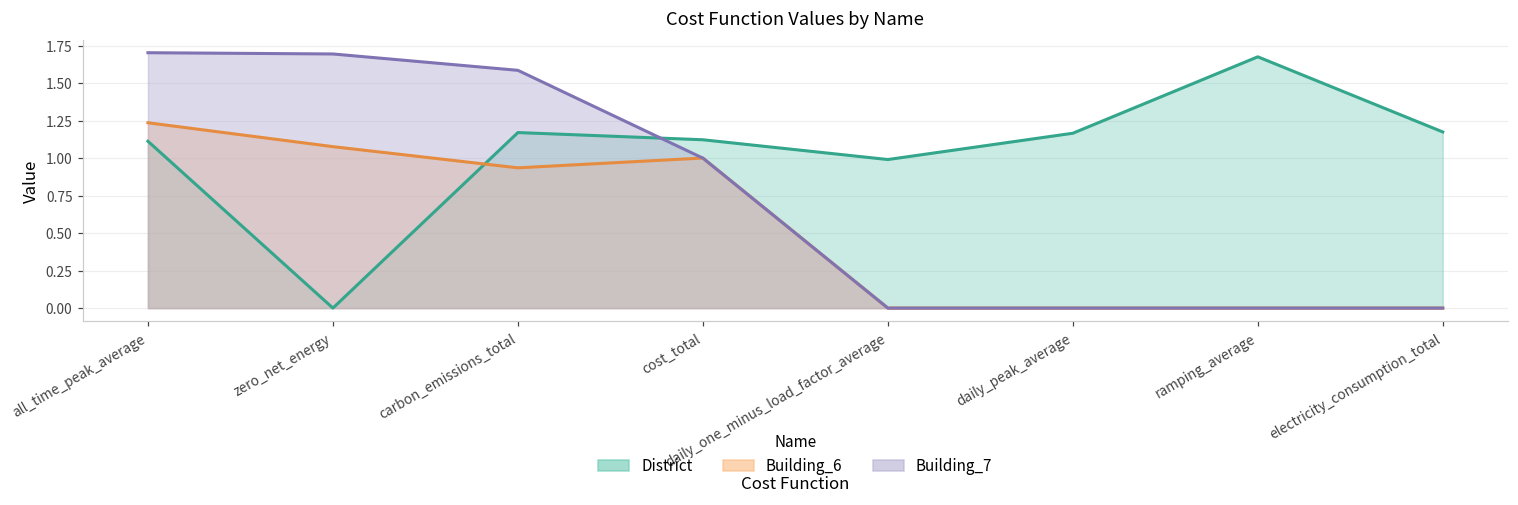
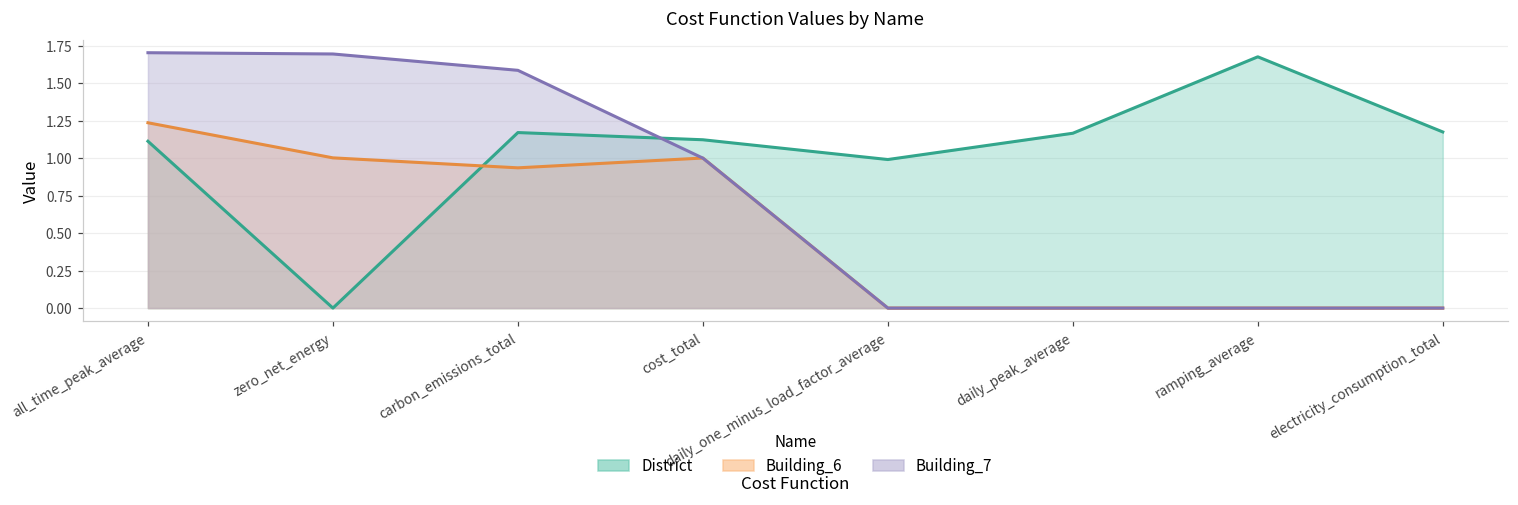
  {
    "Building_6": {
      "all_time_peak_average": 1.24,
-     "zero_net_energy": 1.08,
+     "zero_net_energy": 1.00,
      "carbon_emissions_total": 0.94
    }
  }
